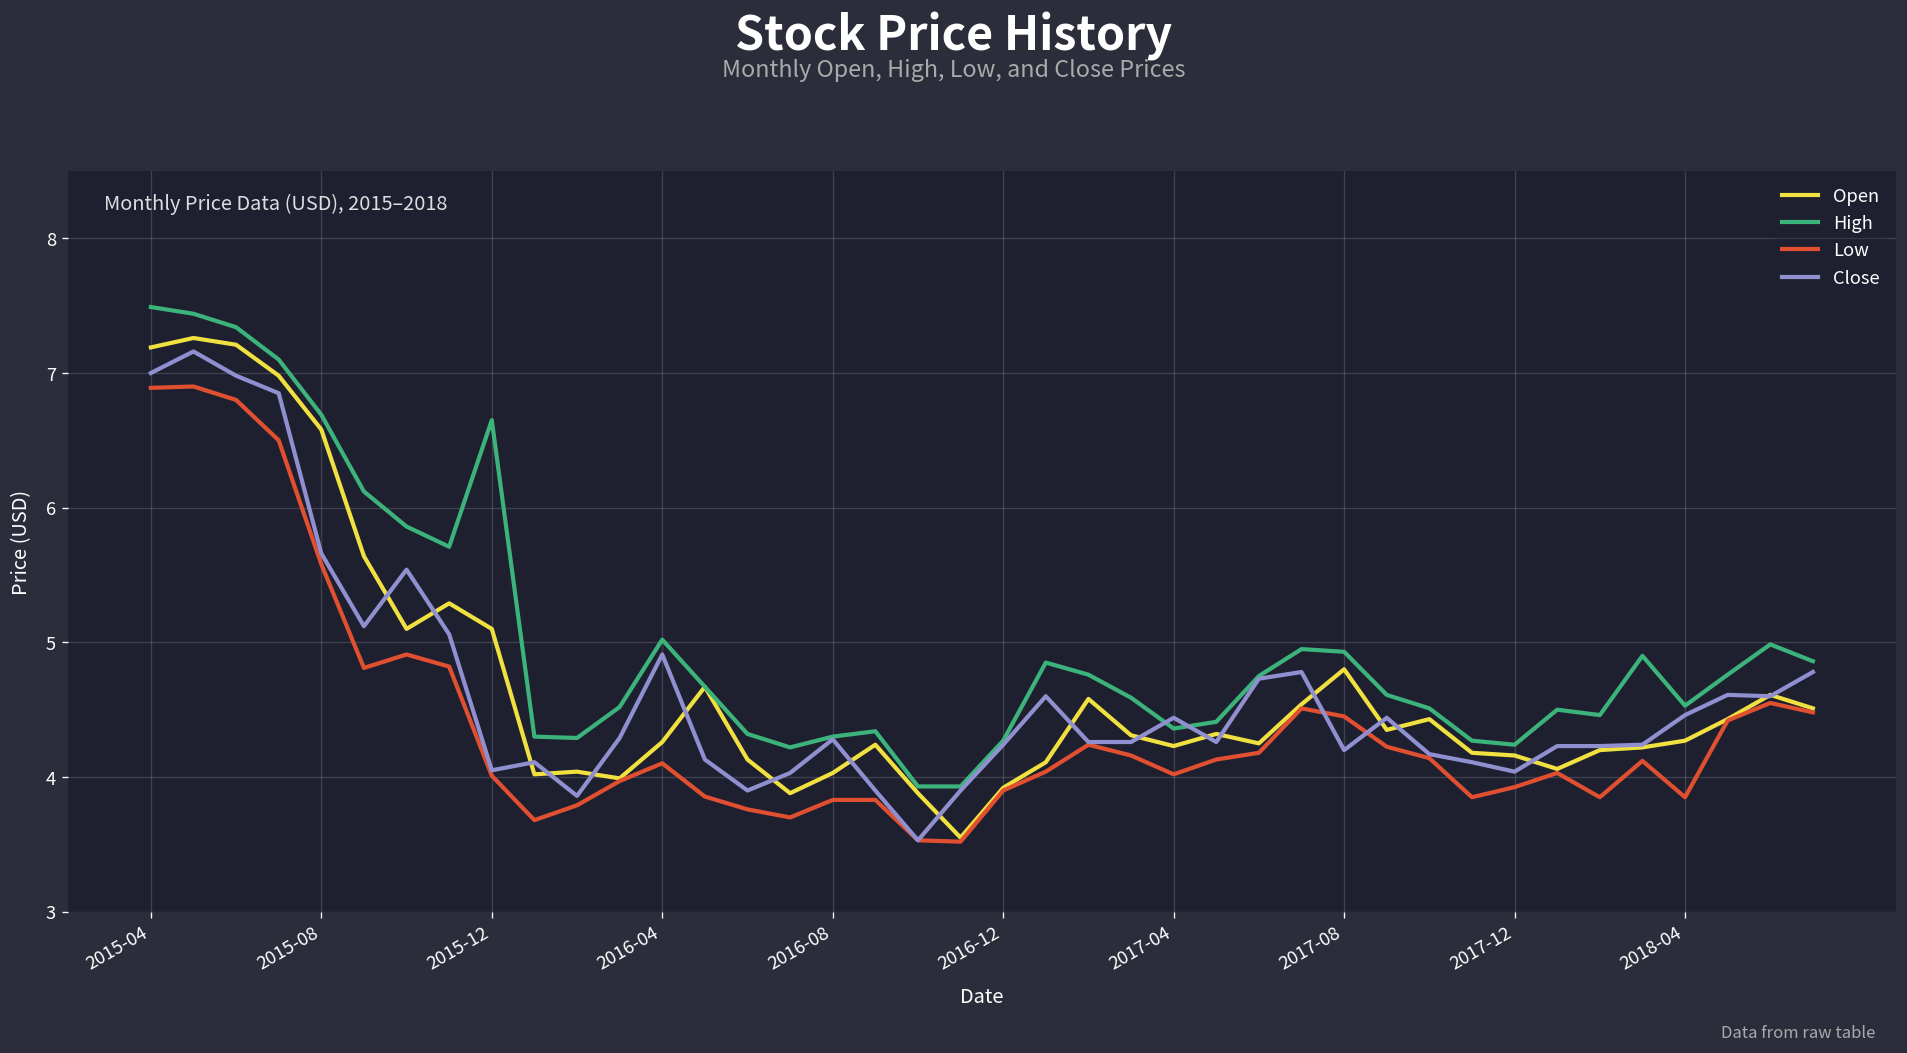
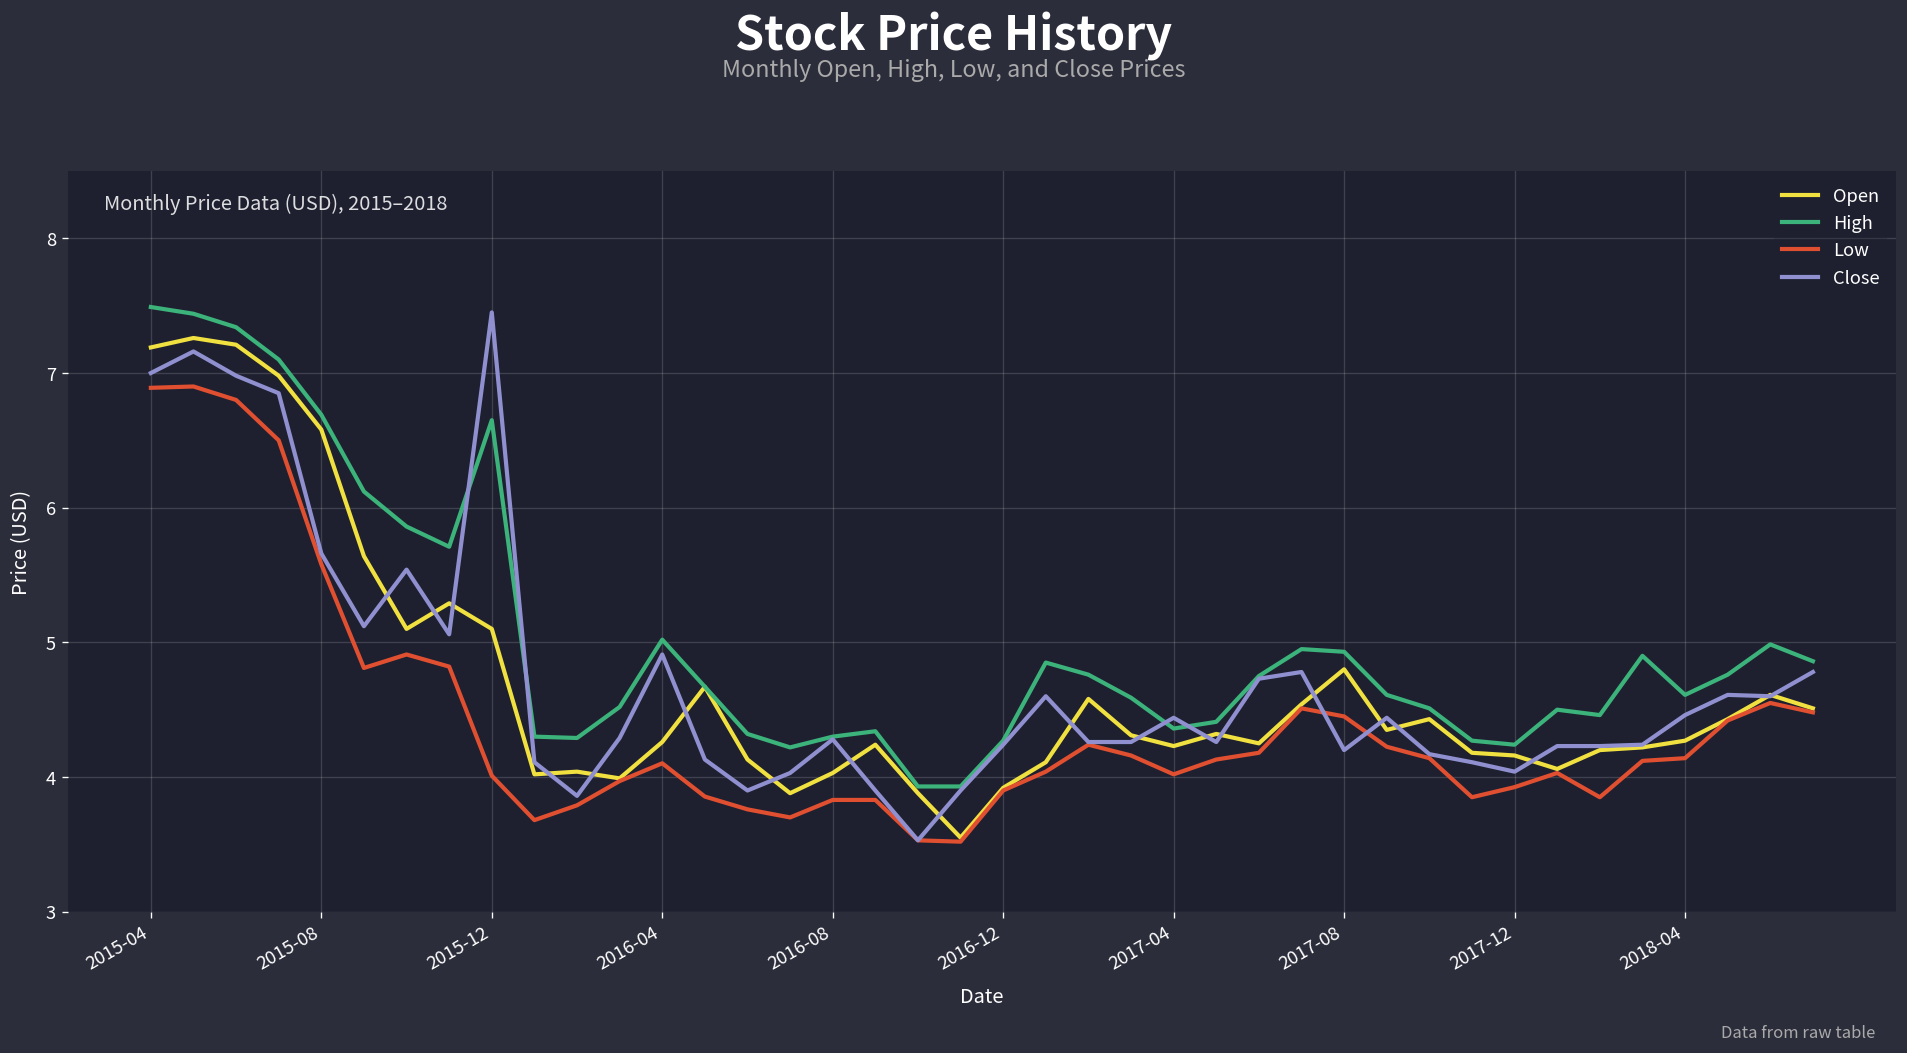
  {
    "Open": {
      "2015-04": 7.19,
      "2015-08": 6.58,
      "2015-12": 5.10,
      "2016-04": 4.26,
      "2016-08": 4.03,
      "2017-04": 4.23,
      "2017-08": 4.80,
      "2017-12": 4.16,
      "2018-04": 4.27
    },
    "High": {
      "2015-04": 7.49,
      "2015-08": 6.69,
      "2015-12": 6.65,
      "2016-04": 5.02,
      "2016-12": 4.27,
      "2017-04": 4.36,
      "2017-08": 4.93,
      "2017-12": 4.24,
-     "2018-04": 4.53
+     "2018-04": 4.61
    },
    "Low": {
      "2015-04": 6.89,
      "2015-08": 5.58,
      "2015-12": 4.01,
      "2016-04": 4.10,
      "2016-08": 3.83,
      "2017-04": 4.02,
      "2017-08": 4.45,
      "2017-12": 3.93,
-     "2018-04": 3.85
+     "2018-04": 4.14
    },
    "Close": {
      "2015-04": 7.00,
      "2015-08": 5.66,
-     "2015-12": 4.05,
+     "2015-12": 7.45,
      "2016-04": 4.91,
      "2016-12": 4.24,
      "2017-04": 4.44,
      "2017-08": 4.20,
      "2017-12": 4.04,
      "2018-04": 4.46
    }
  }
